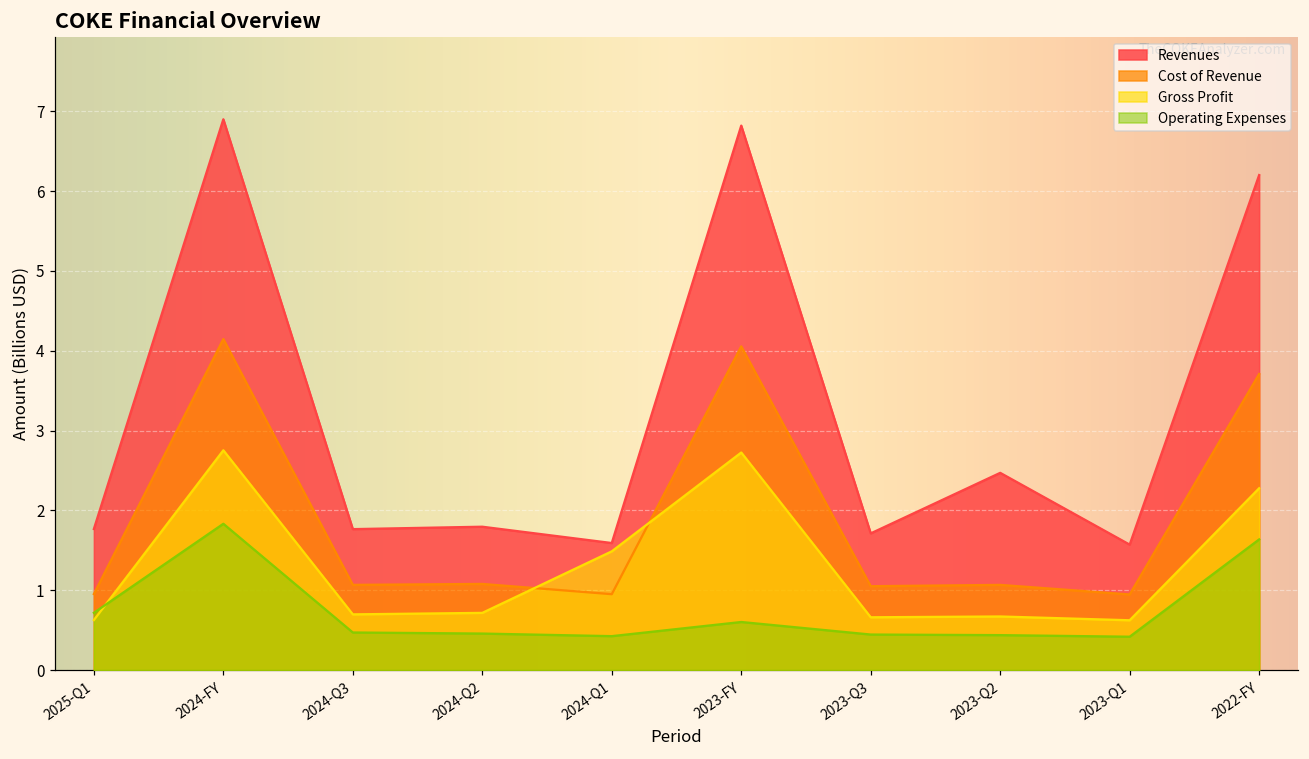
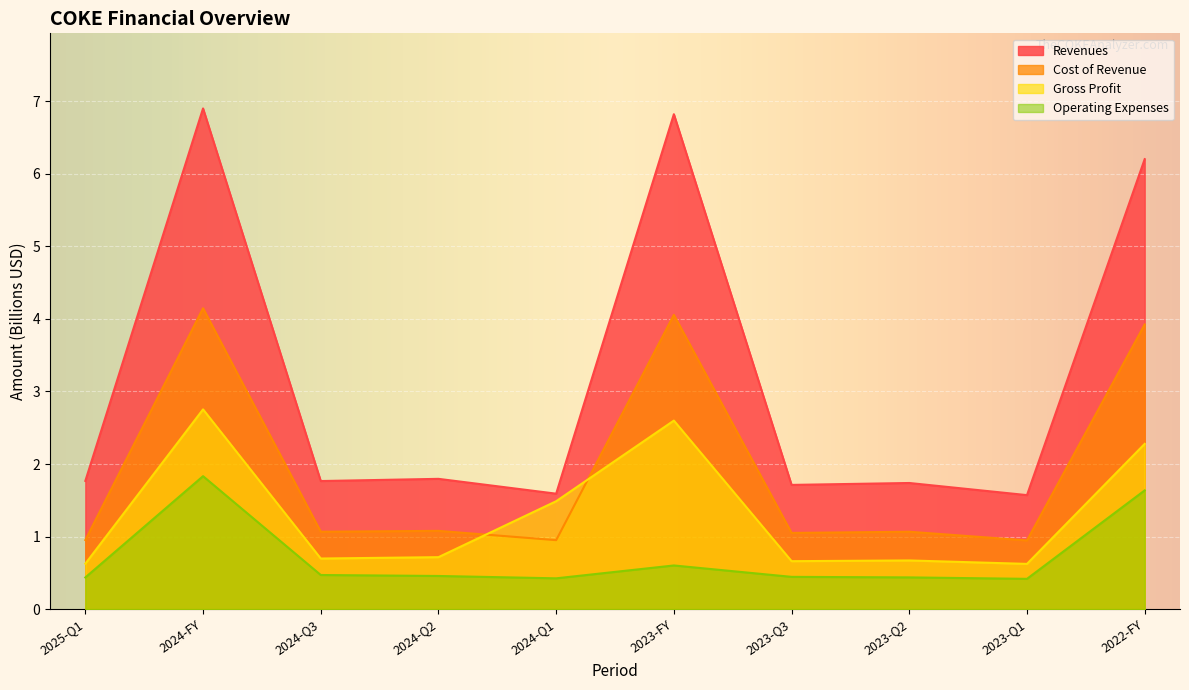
  {
    "Revenues": {
      "2025-Q1": 1.8,
      "2024-FY": 6.9,
      "2024-Q3": 1.8,
      "2024-Q2": 1.8,
      "2024-Q1": 1.6,
      "2023-FY": 6.8,
      "2023-Q3": 1.7,
-     "2023-Q2": 2.5,
+     "2023-Q2": 1.7,
      "2023-Q1": 1.6,
      "2022-FY": 6.2
    },
    "Cost of Revenue": {
      "2025-Q1": 1.0,
      "2024-FY": 4.1,
      "2024-Q3": 1.1,
      "2024-Q2": 1.1,
      "2024-Q1": 1.0,
      "2023-FY": 4.1,
      "2023-Q3": 1.1,
      "2023-Q2": 1.1,
      "2023-Q1": 0.9,
-     "2022-FY": 3.7
+     "2022-FY": 3.9
    },
    "Gross Profit": {
      "2025-Q1": 0.6,
      "2024-FY": 2.8,
      "2024-Q3": 0.7,
      "2024-Q2": 0.7,
      "2024-Q1": 1.5,
-     "2023-FY": 2.7,
+     "2023-FY": 2.6,
      "2023-Q3": 0.7,
      "2023-Q2": 0.7,
      "2023-Q1": 0.6,
      "2022-FY": 2.3
    },
    "Operating Expenses": {
-     "2025-Q1": 0.7,
+     "2025-Q1": 0.4,
      "2024-FY": 1.8,
      "2024-Q3": 0.5,
      "2024-Q2": 0.5,
      "2024-Q1": 0.4,
      "2023-FY": 0.6,
      "2023-Q3": 0.4,
      "2023-Q2": 0.4,
      "2023-Q1": 0.4,
      "2022-FY": 1.6
    }
  }
